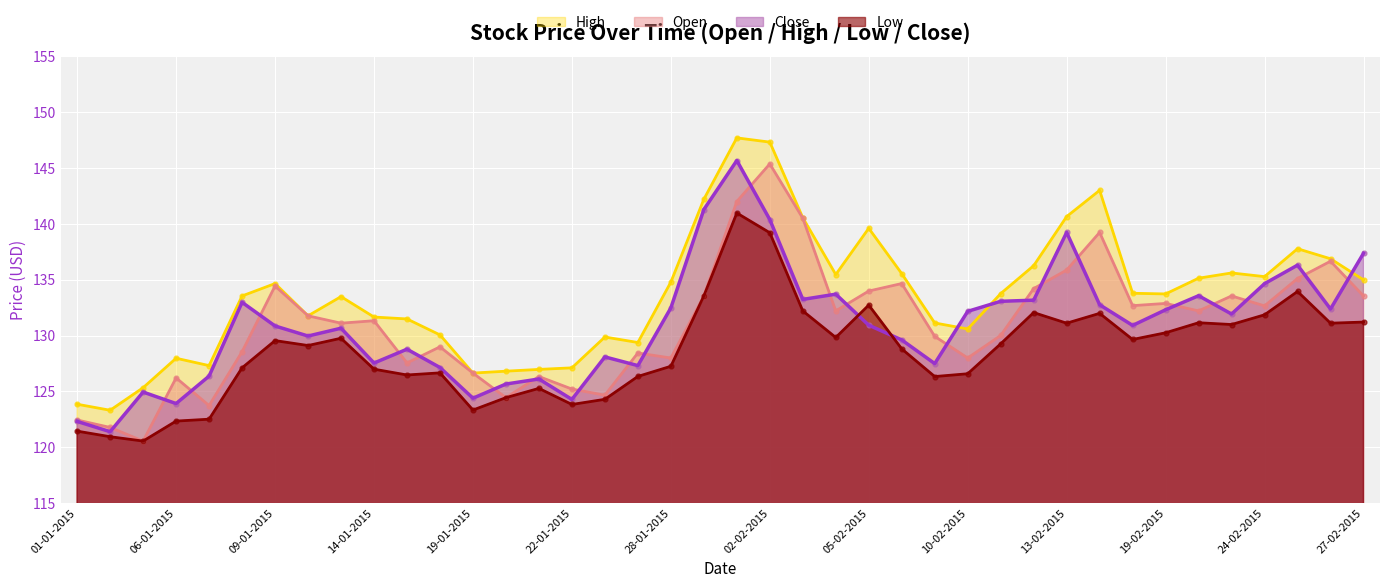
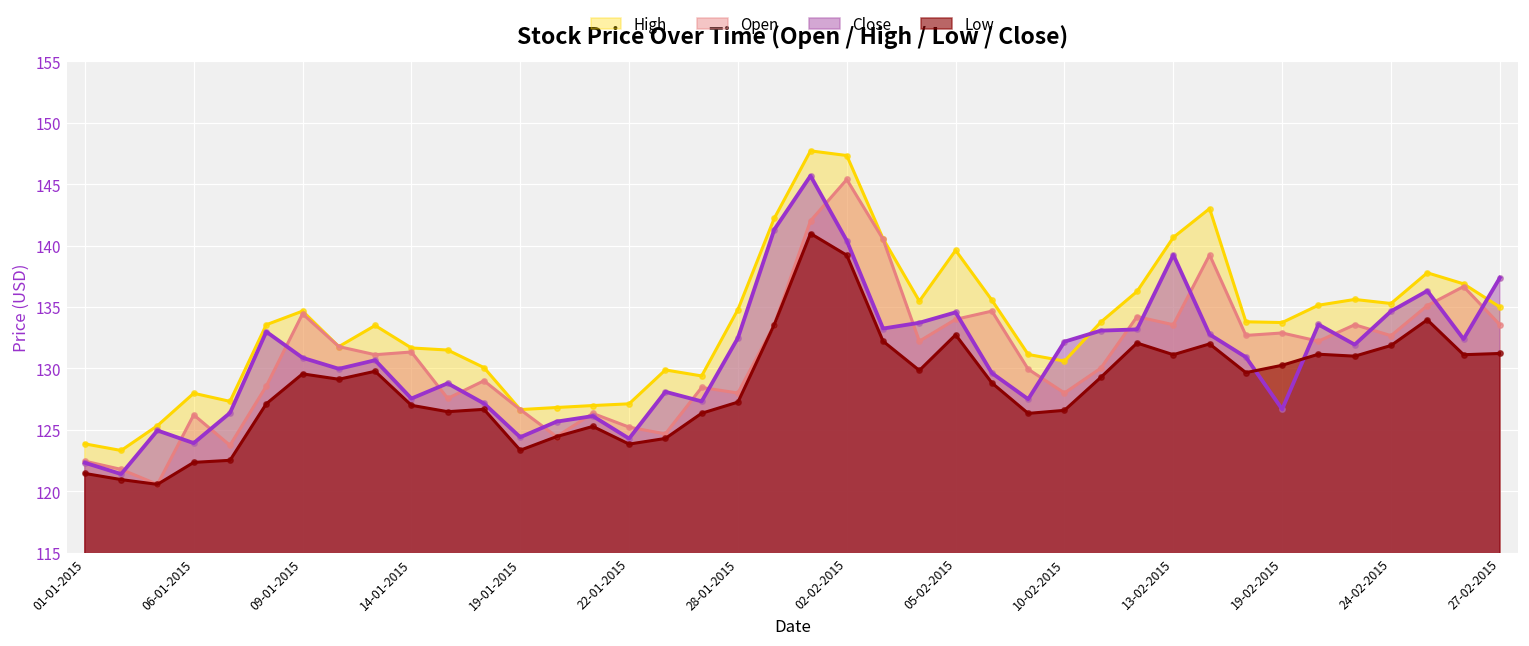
  {
    "High": {
      "01-01-2015": 123.9,
      "06-01-2015": 128.0,
      "14-01-2015": 131.7,
      "22-01-2015": 127.1,
      "28-01-2015": 134.8,
      "02-02-2015": 147.3,
      "05-02-2015": 139.6,
      "10-02-2015": 130.6,
      "13-02-2015": 140.7,
      "19-02-2015": 133.7,
      "24-02-2015": 135.3,
      "27-02-2015": 135.0
    },
    "Open": {
      "06-01-2015": 126.2,
      "14-01-2015": 131.3,
      "22-01-2015": 125.2,
      "28-01-2015": 128.0,
      "02-02-2015": 145.4,
      "05-02-2015": 134.0,
      "10-02-2015": 128.0,
-     "13-02-2015": 135.9,
+     "13-02-2015": 133.6,
      "19-02-2015": 132.9,
      "24-02-2015": 132.7,
      "27-02-2015": 133.6
    },
    "Close": {
      "06-01-2015": 123.9,
      "09-01-2015": 130.9,
      "14-01-2015": 127.5,
      "19-01-2015": 124.4,
      "22-01-2015": 124.3,
      "28-01-2015": 132.5,
      "02-02-2015": 140.4,
-     "05-02-2015": 130.9,
+     "05-02-2015": 134.6,
      "10-02-2015": 132.2,
      "13-02-2015": 139.2,
-     "19-02-2015": 132.3,
+     "19-02-2015": 126.7,
      "24-02-2015": 134.7,
      "27-02-2015": 137.4
    },
    "Low": {
      "01-01-2015": 121.4,
      "06-01-2015": 122.3,
      "09-01-2015": 129.6,
      "14-01-2015": 127.0,
      "19-01-2015": 123.3,
      "22-01-2015": 123.8,
      "28-01-2015": 127.3,
      "02-02-2015": 139.2,
      "05-02-2015": 132.7,
      "10-02-2015": 126.6,
      "13-02-2015": 131.1,
      "19-02-2015": 130.3,
      "24-02-2015": 131.9,
      "27-02-2015": 131.2
    }
  }
